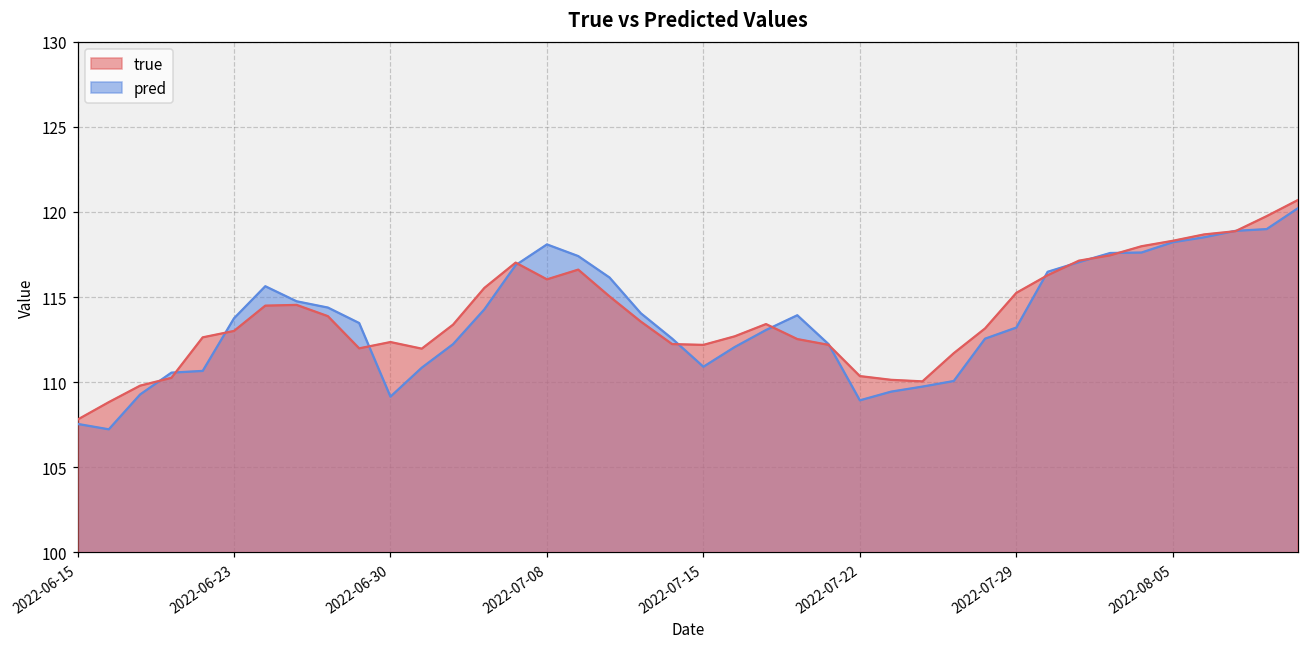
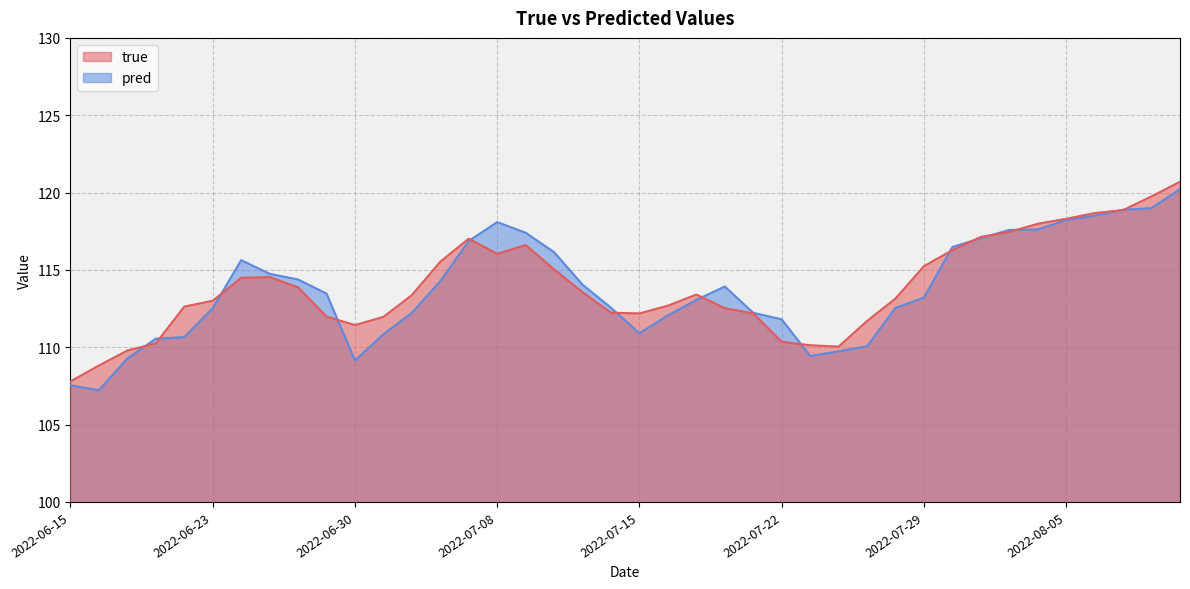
  {
    "true": {
      "2022-06-15": 107.8,
      "2022-06-23": 113.0,
-     "2022-06-30": 112.4,
+     "2022-06-30": 111.4,
      "2022-07-08": 116.0,
      "2022-07-15": 112.2,
      "2022-07-22": 110.4,
      "2022-07-29": 115.2
    },
    "pred": {
      "2022-06-15": 107.5,
-     "2022-06-23": 113.7,
+     "2022-06-23": 112.5,
      "2022-06-30": 109.1,
      "2022-07-08": 118.1,
      "2022-07-15": 110.9,
-     "2022-07-22": 108.9,
+     "2022-07-22": 111.8,
      "2022-07-29": 113.2
    }
  }
